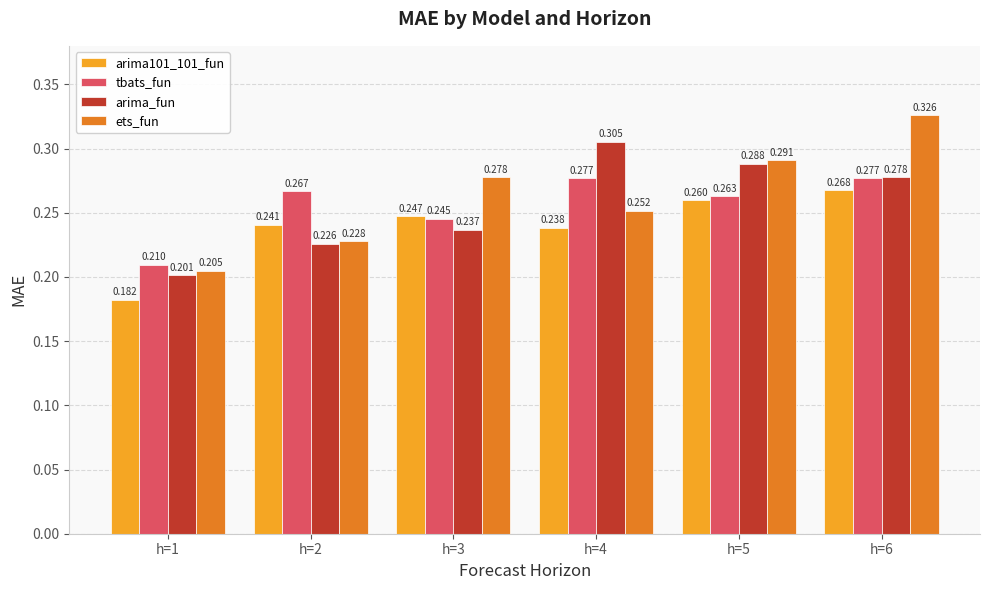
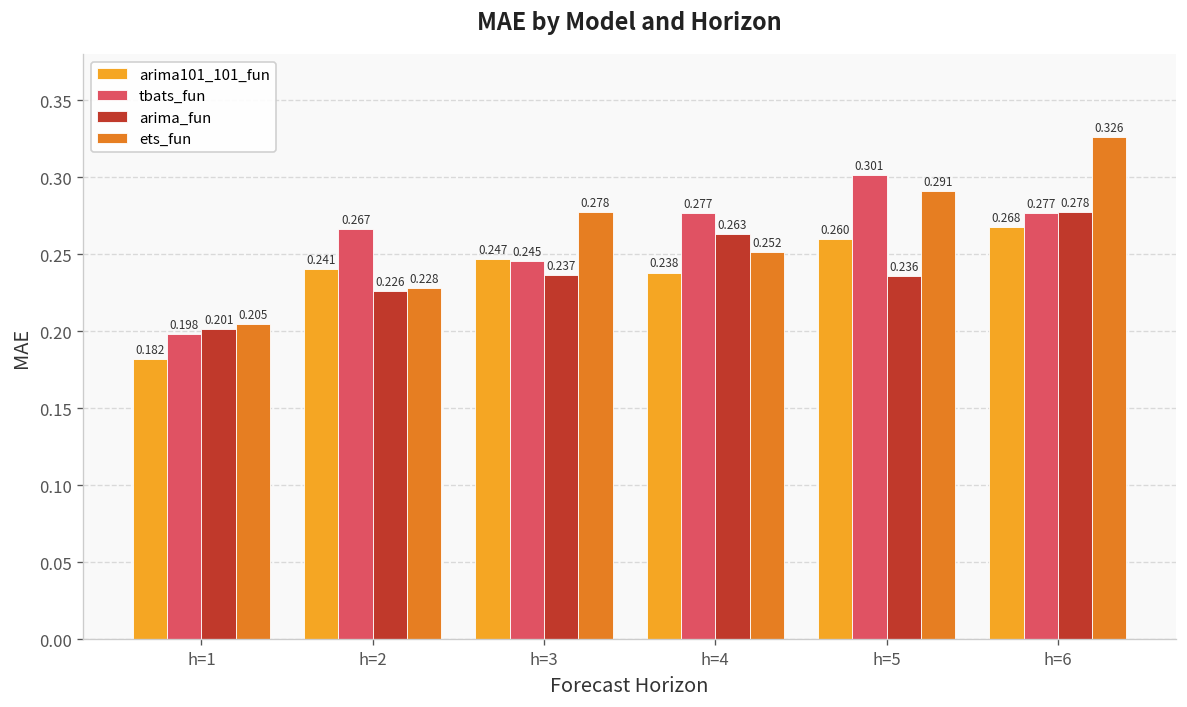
  {
    "tbats_fun": {
-     "h=1": 0.210,
+     "h=1": 0.198,
      "h=2": 0.267,
      "h=3": 0.245,
      "h=4": 0.277,
-     "h=5": 0.263,
+     "h=5": 0.301,
      "h=6": 0.277
    },
    "arima_fun": {
      "h=1": 0.201,
      "h=2": 0.226,
      "h=3": 0.237,
-     "h=4": 0.305,
-     "h=5": 0.288,
+     "h=4": 0.263,
+     "h=5": 0.236,
      "h=6": 0.278
    }
  }
